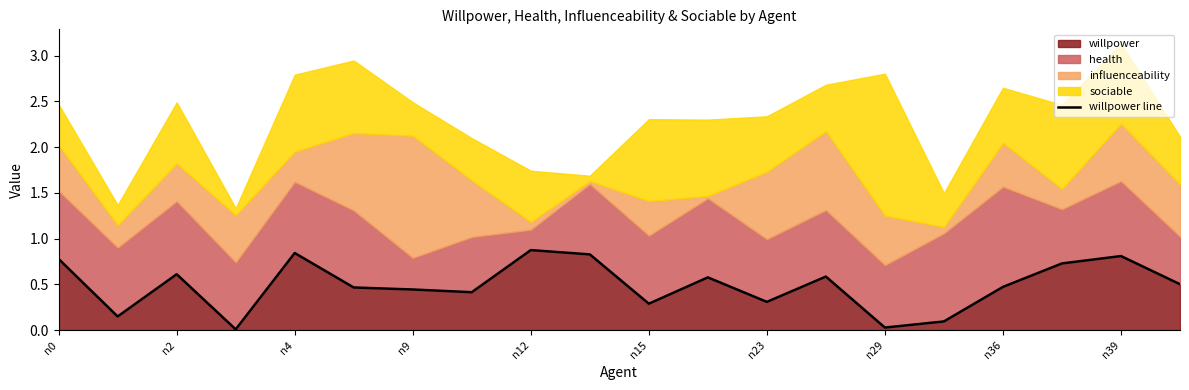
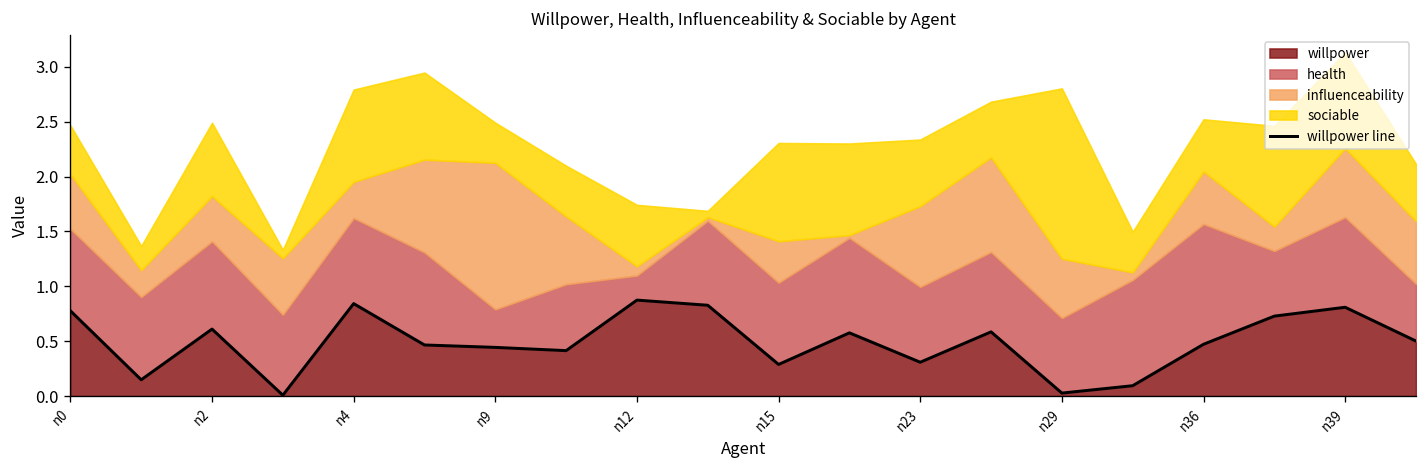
  {
    "willpower": {
      "n0": 0.8,
      "n2": 0.6,
      "n4": 0.8,
      "n9": 0.4,
      "n12": 0.9,
      "n15": 0.3,
      "n23": 0.3,
      "n29": 0.0,
      "n36": 0.5,
      "n39": 0.8
    },
    "health": {
      "n0": 0.7,
      "n2": 0.8,
      "n4": 0.8,
      "n9": 0.3,
      "n12": 0.2,
      "n15": 0.7,
      "n23": 0.7,
      "n29": 0.7,
      "n36": 1.1,
      "n39": 0.8
    },
    "influenceability": {
      "n0": 0.5,
      "n2": 0.4,
      "n4": 0.3,
      "n9": 1.3,
      "n12": 0.1,
      "n15": 0.4,
      "n23": 0.7,
      "n29": 0.5,
      "n36": 0.5,
      "n39": 0.6
    },
    "sociable": {
      "n0": 0.4,
      "n2": 0.7,
      "n4": 0.8,
      "n9": 0.4,
      "n12": 0.6,
      "n15": 0.9,
      "n23": 0.6,
      "n29": 1.6,
-     "n36": 0.6
+     "n36": 0.5
    }
  }
